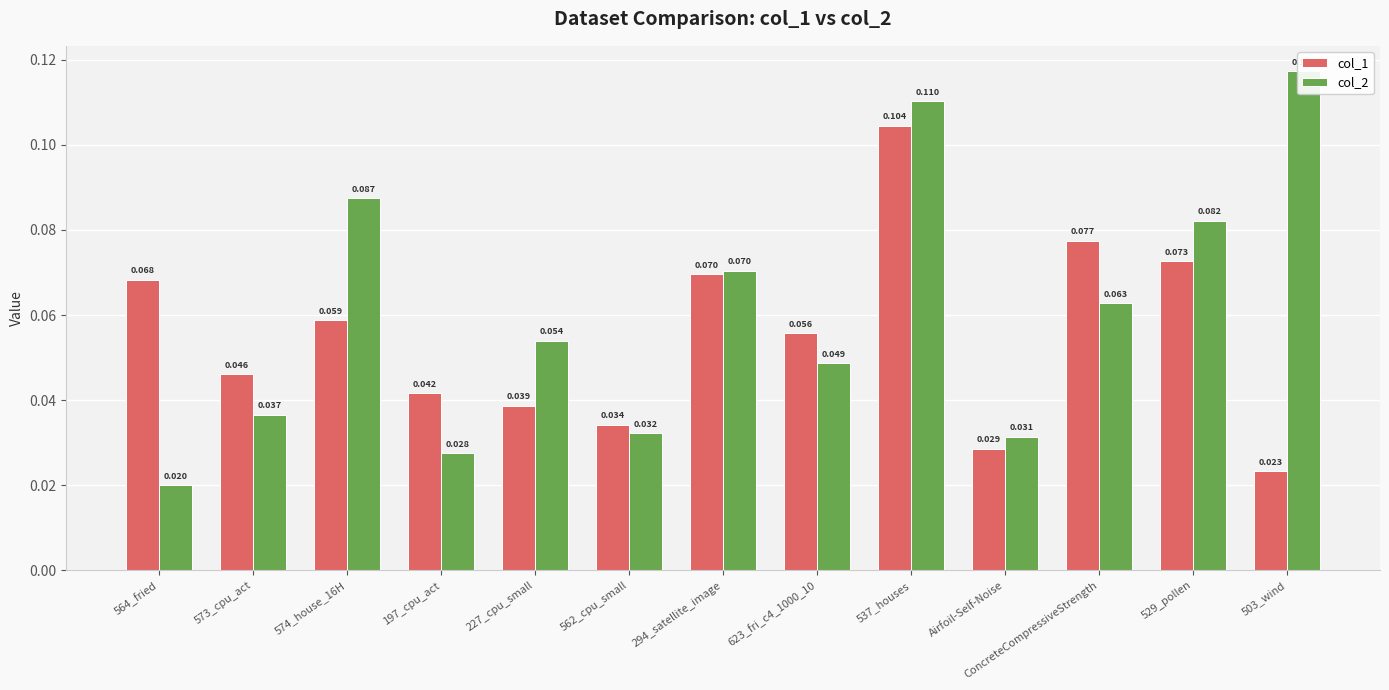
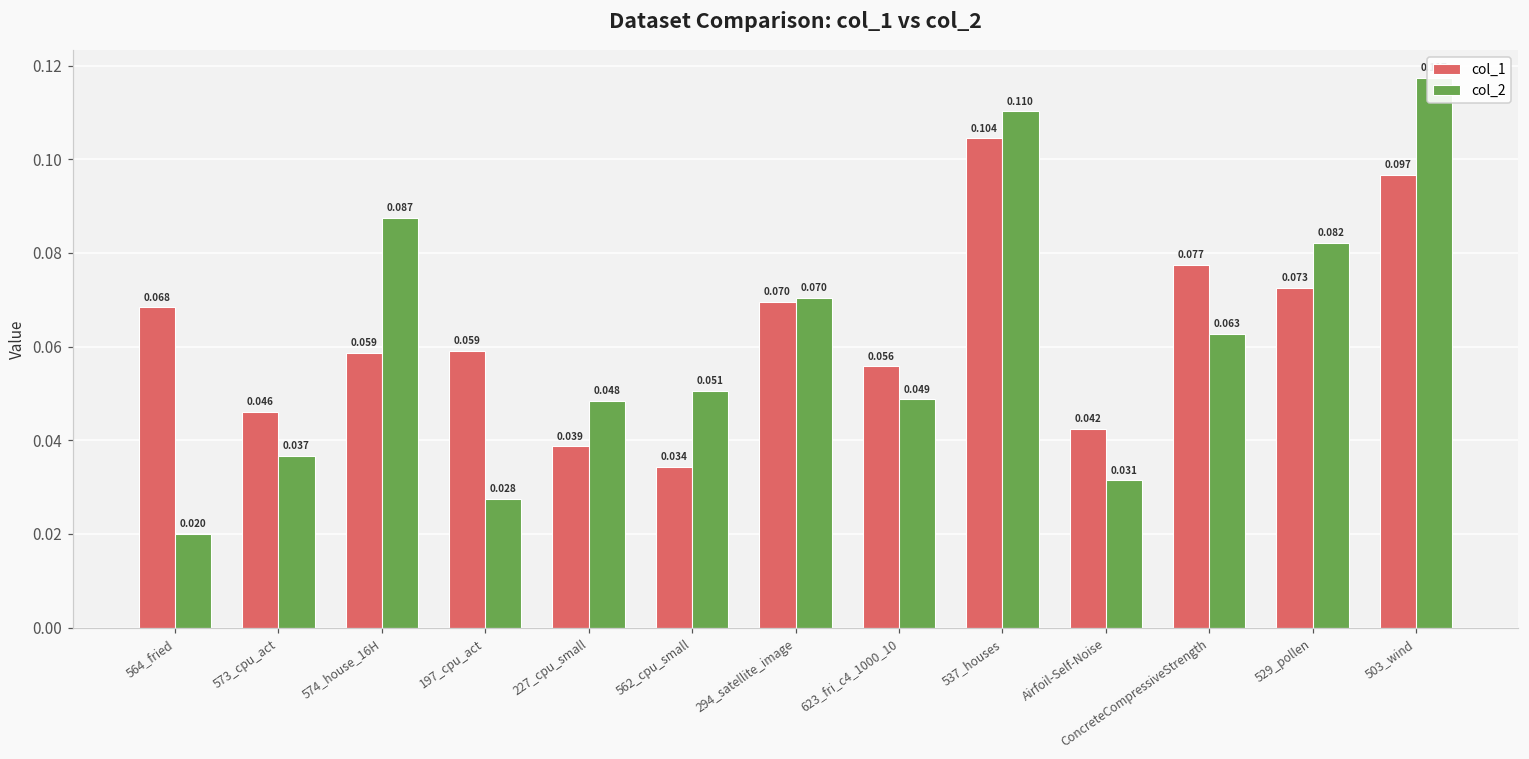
  {
    "col_1": {
      "564_fried": 0.068,
      "573_cpu_act": 0.046,
      "574_house_16H": 0.059,
-     "197_cpu_act": 0.042,
+     "197_cpu_act": 0.059,
      "227_cpu_small": 0.039,
      "562_cpu_small": 0.034,
      "294_satellite_image": 0.070,
      "623_fri_c4_1000_10": 0.056,
      "537_houses": 0.104,
-     "Airfoil-Self-Noise": 0.029,
+     "Airfoil-Self-Noise": 0.042,
      "ConcreteCompressiveStrength": 0.077,
      "529_pollen": 0.073,
-     "503_wind": 0.023
+     "503_wind": 0.097
    },
    "col_2": {
      "564_fried": 0.020,
      "573_cpu_act": 0.037,
      "574_house_16H": 0.087,
      "197_cpu_act": 0.028,
-     "227_cpu_small": 0.054,
-     "562_cpu_small": 0.032,
+     "227_cpu_small": 0.048,
+     "562_cpu_small": 0.051,
      "294_satellite_image": 0.070,
      "623_fri_c4_1000_10": 0.049,
      "537_houses": 0.110,
      "Airfoil-Self-Noise": 0.031,
      "ConcreteCompressiveStrength": 0.063,
      "529_pollen": 0.082
    }
  }
